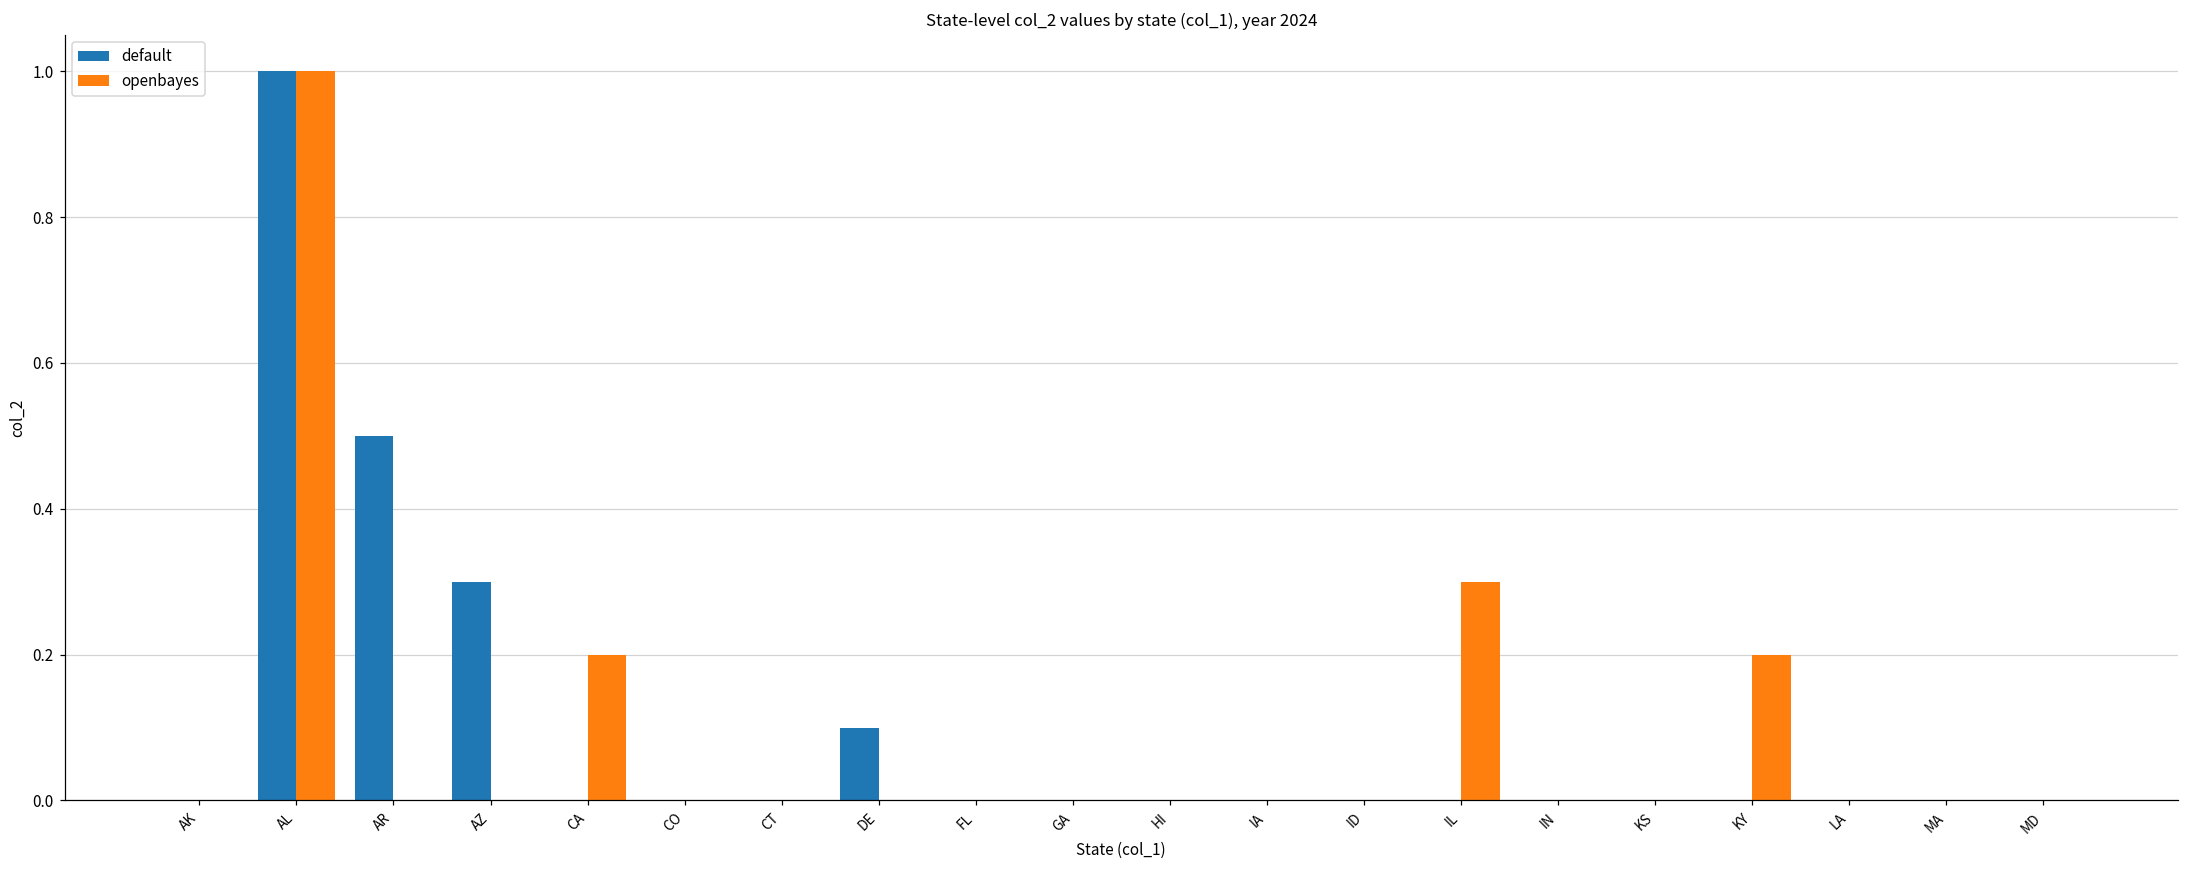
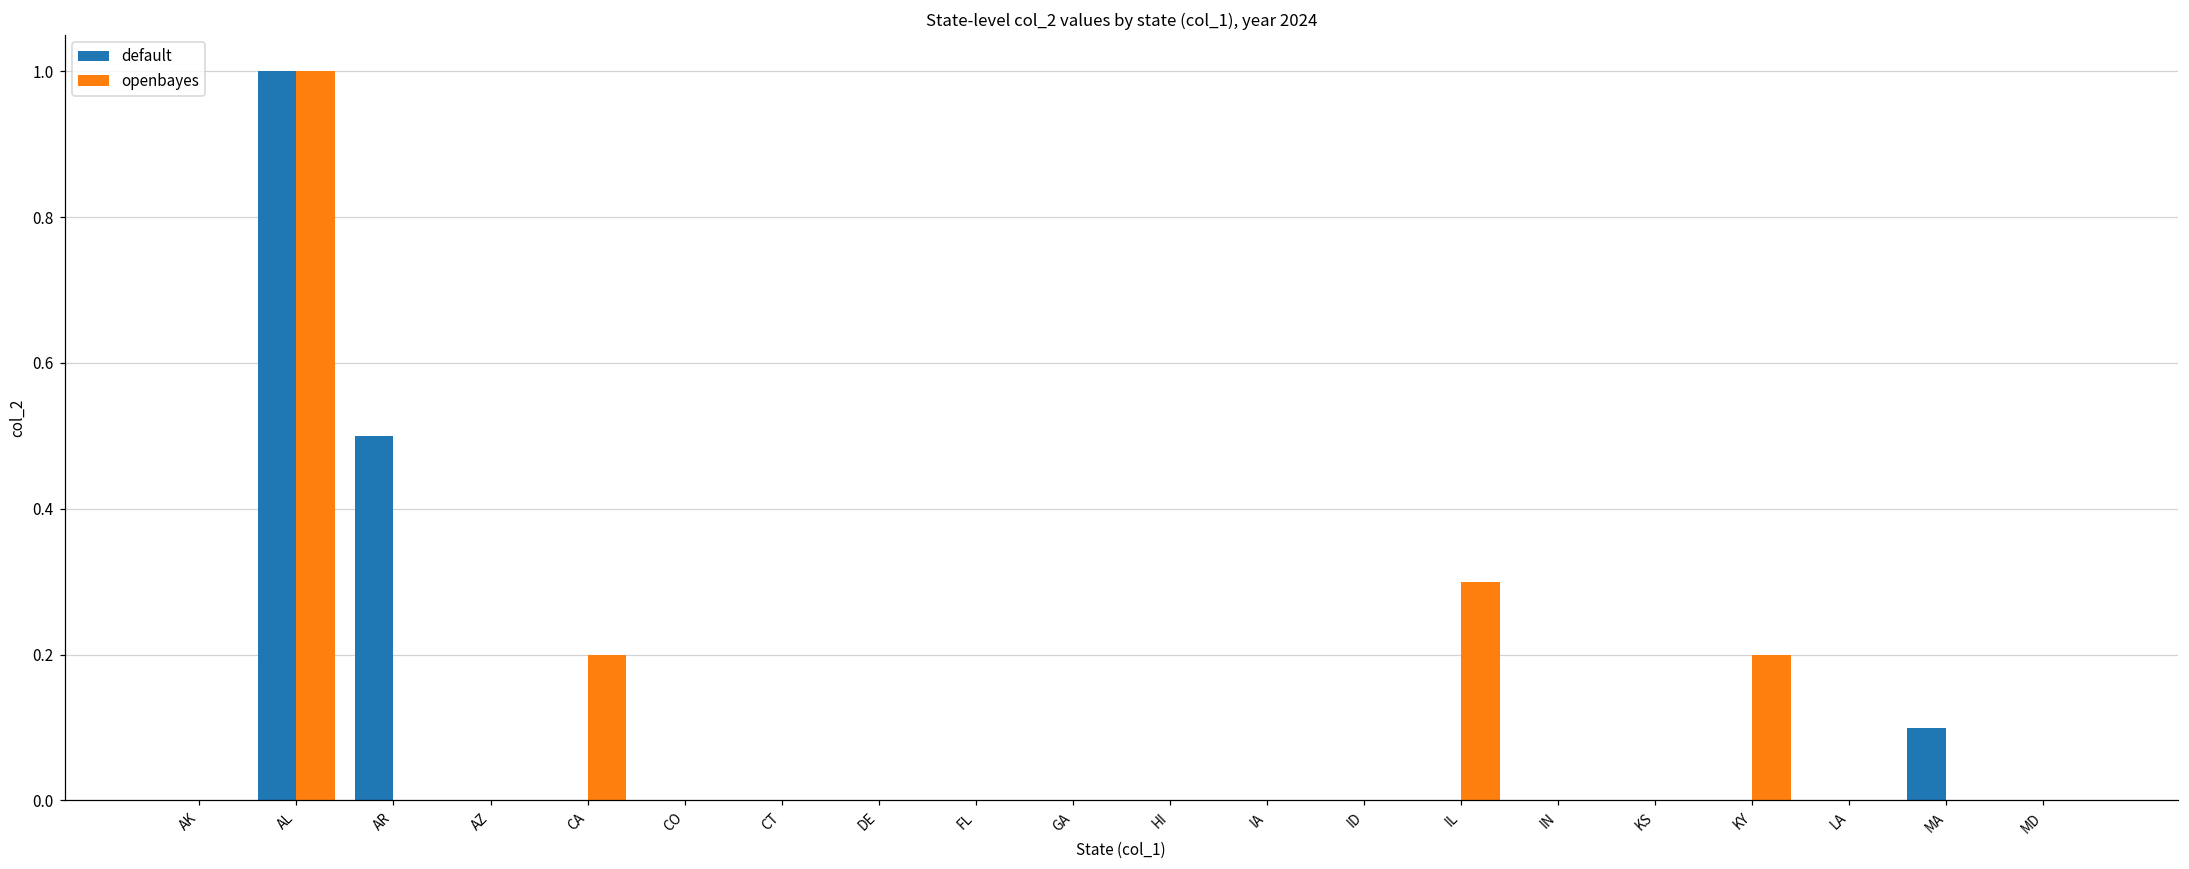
  {
    "default": {
      "AK": 0.0,
      "AL": 1.0,
      "AR": 0.5,
-     "AZ": 0.3,
+     "AZ": 0.0,
      "CA": 0.0,
      "CO": 0.0,
      "CT": 0.0,
-     "DE": 0.1,
+     "DE": 0.0,
      "FL": 0.0,
      "GA": 0.0,
      "HI": 0.0,
      "IA": 0.0,
      "ID": 0.0,
      "IL": 0.0,
      "IN": 0.0,
      "KS": 0.0,
      "KY": 0.0,
      "LA": 0.0,
-     "MA": 0.0,
+     "MA": 0.1,
      "MD": 0.0
    },
    "openbayes": {
      "AK": 0.0,
      "AL": 1.0,
      "AR": 0.0,
      "AZ": 0.0,
      "CA": 0.2,
      "CO": 0.0,
      "CT": 0.0,
      "DE": 0.0,
      "FL": 0.0,
      "GA": 0.0,
      "HI": 0.0,
      "IA": 0.0,
      "ID": 0.0,
      "IL": 0.3,
      "IN": 0.0,
      "KS": 0.0,
      "KY": 0.2,
      "LA": 0.0,
      "MA": 0.0,
      "MD": 0.0
    }
  }
